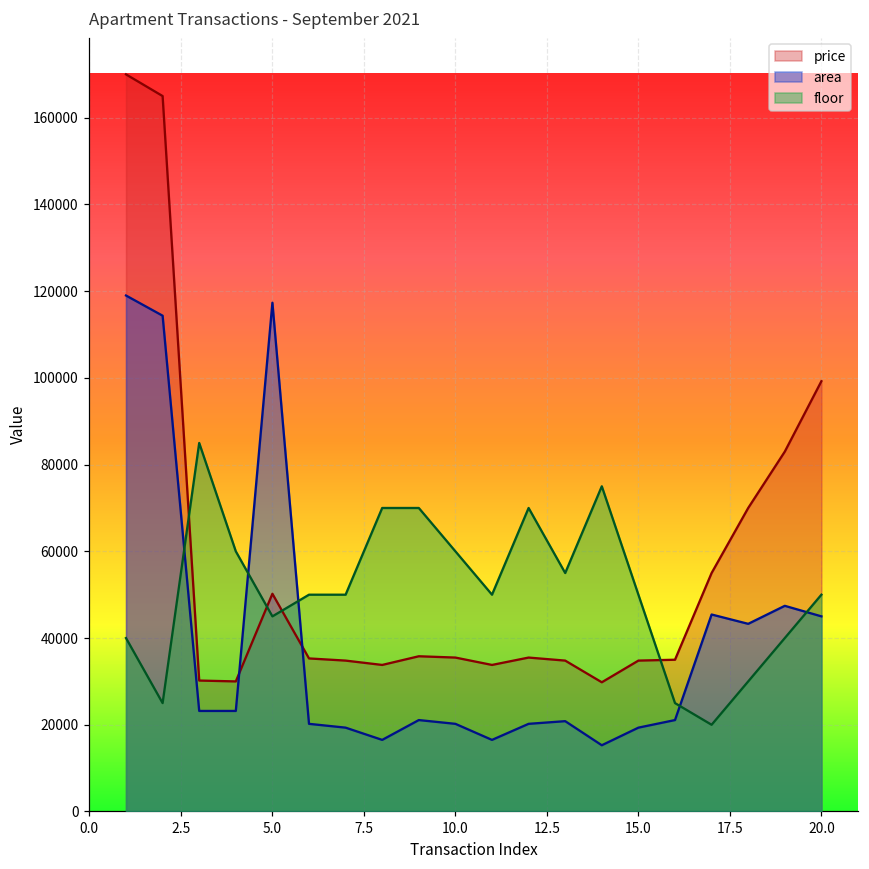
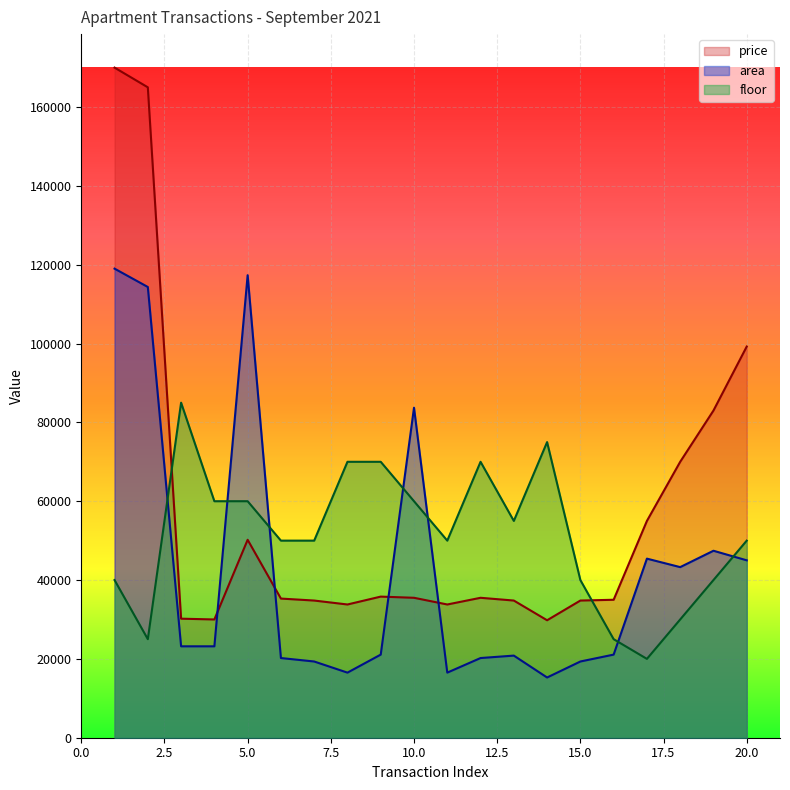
  {
    "price": {
      "5.0": 50000,
      "10.0": 36000,
      "15.0": 35000,
      "20.0": 99000
    },
    "area": {
      "5.0": 117000,
-     "10.0": 20000,
+     "10.0": 84000,
      "15.0": 19000,
      "20.0": 45000
    },
    "floor": {
-     "5.0": 45000,
+     "5.0": 60000,
      "10.0": 60000,
-     "15.0": 50000,
+     "15.0": 40000,
      "20.0": 50000
    }
  }
